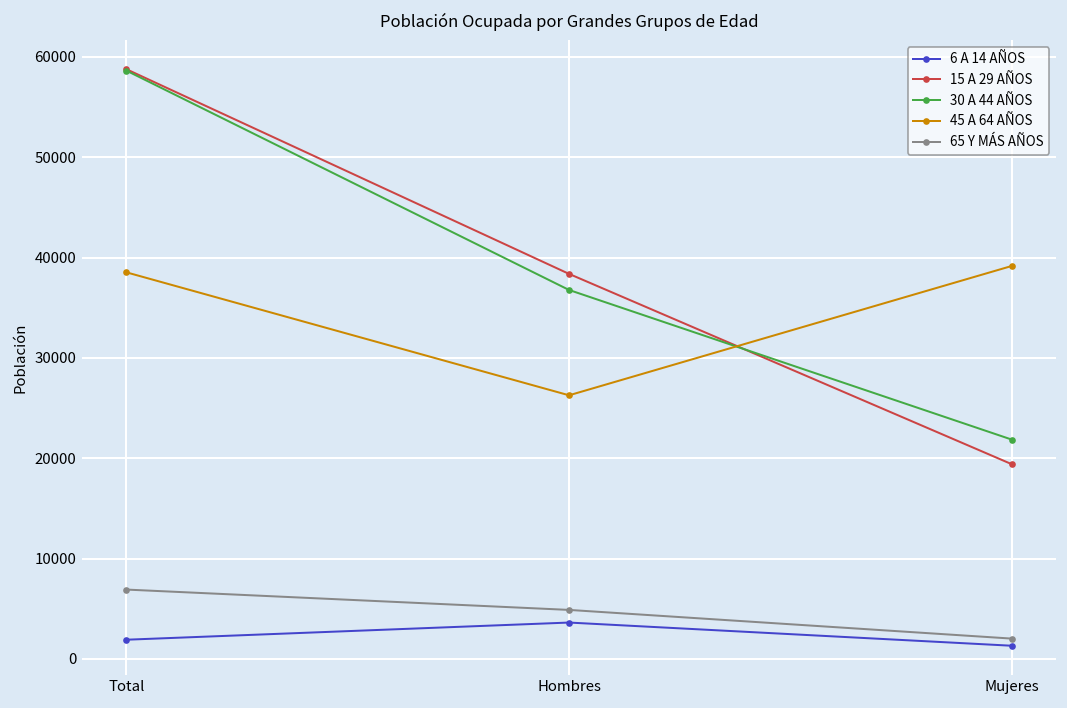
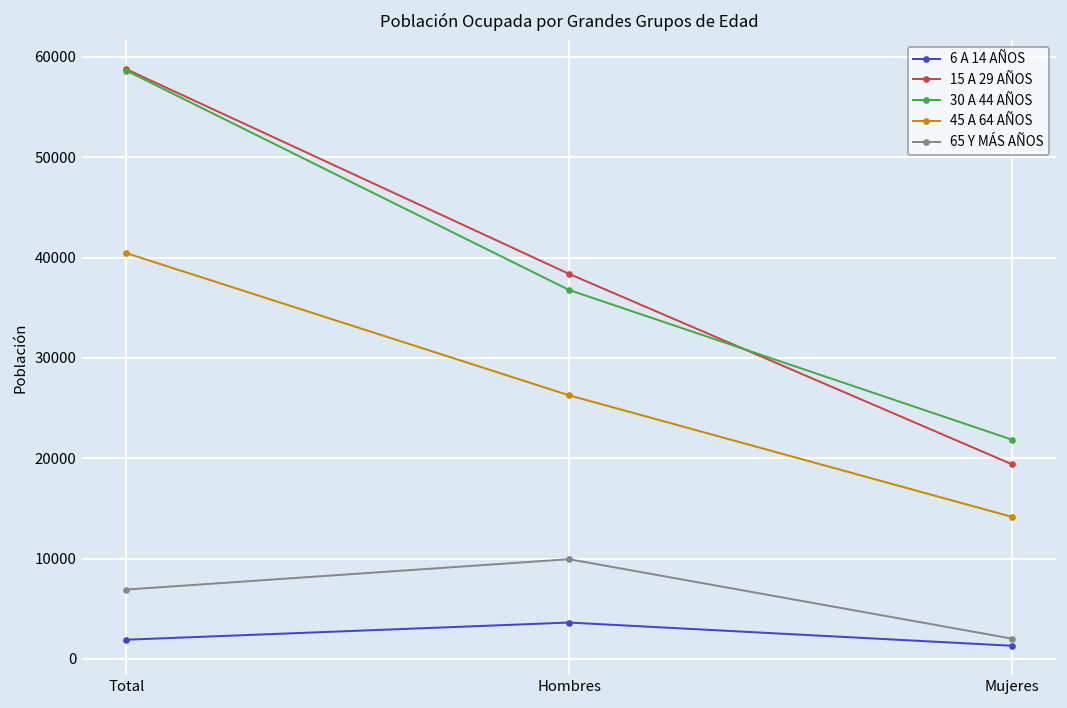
  {
    "6 A 14 AÑOS": {
      "Total": 2000,
      "Hombres": 4000,
      "Mujeres": 1000
    },
    "15 A 29 AÑOS": {
      "Hombres": 38000,
      "Mujeres": 19000
    },
    "30 A 44 AÑOS": {
      "Hombres": 37000,
      "Mujeres": 22000
    },
    "45 A 64 AÑOS": {
-     "Total": 39000,
+     "Total": 40000,
      "Hombres": 26000,
-     "Mujeres": 39000
+     "Mujeres": 14000
    },
    "65 Y MÁS AÑOS": {
      "Total": 7000,
-     "Hombres": 5000,
+     "Hombres": 10000,
      "Mujeres": 2000
    }
  }
